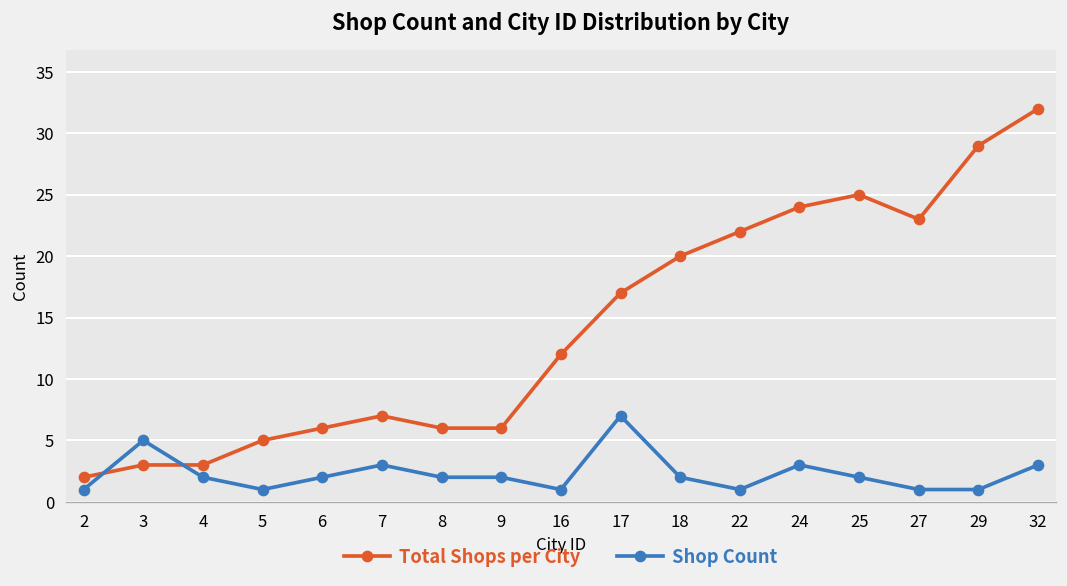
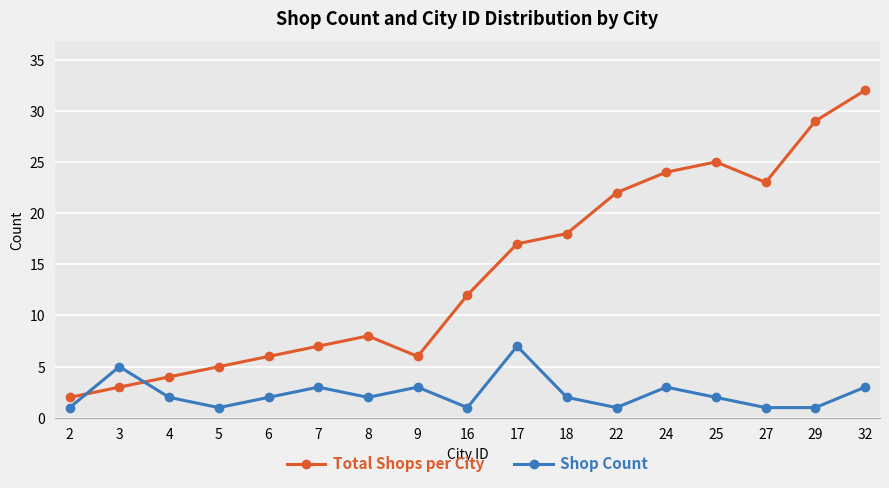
  {
    "Total Shops per City": {
      "2": 2,
      "3": 3,
-     "4": 3,
+     "4": 4,
      "5": 5,
      "6": 6,
      "7": 7,
-     "8": 6,
+     "8": 8,
      "9": 6,
      "16": 12,
      "17": 17,
-     "18": 20,
+     "18": 18,
      "22": 22,
      "24": 24,
      "25": 25,
      "27": 23,
      "29": 29,
      "32": 32
    },
    "Shop Count": {
      "2": 1,
      "3": 5,
      "4": 2,
      "5": 1,
      "6": 2,
      "7": 3,
      "8": 2,
-     "9": 2,
+     "9": 3,
      "16": 1,
      "17": 7,
      "18": 2,
      "22": 1,
      "24": 3,
      "25": 2,
      "27": 1,
      "29": 1,
      "32": 3
    }
  }
